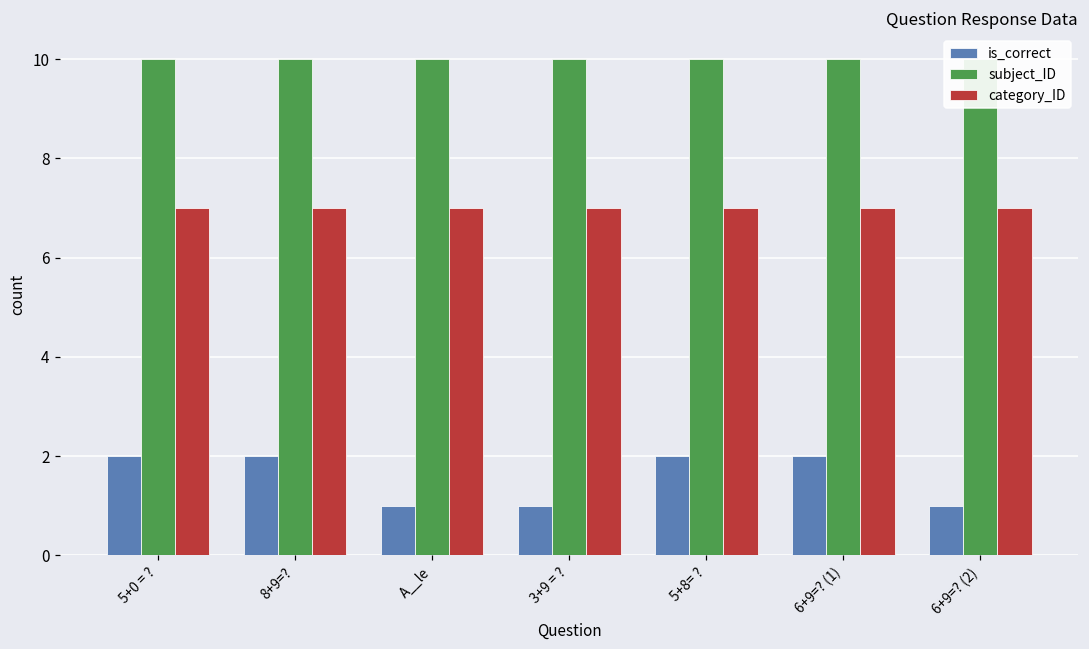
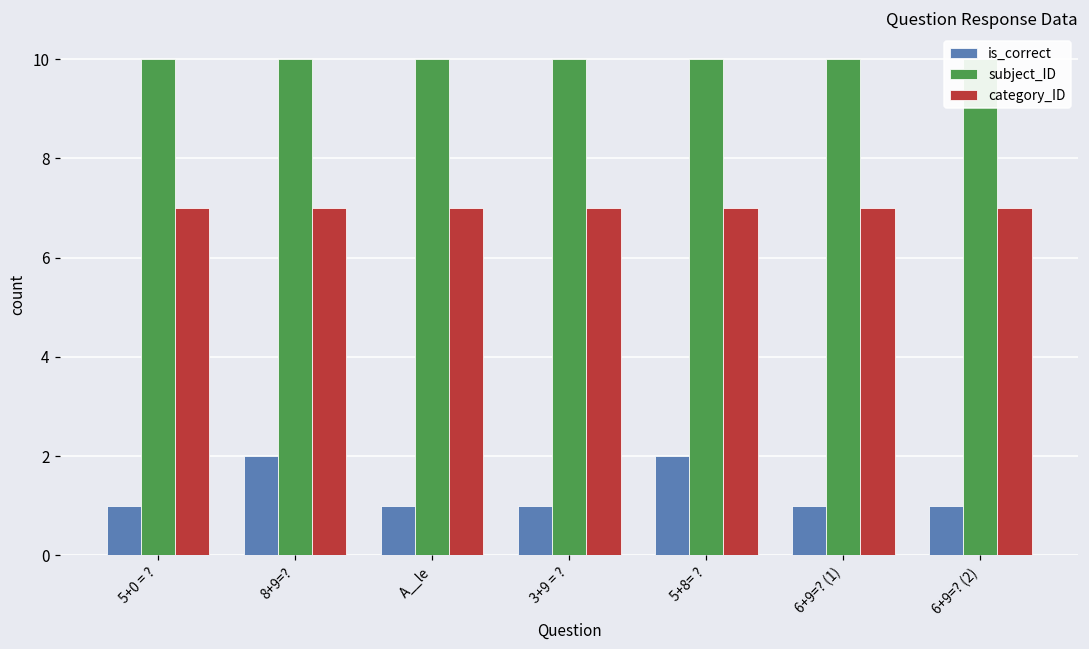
  {
    "is_correct": {
-     "5+0 = ?": 2,
+     "5+0 = ?": 1,
      "8+9=?": 2,
      "A__le": 1,
      "3+9 = ?": 1,
      "5+8= ?": 2,
-     "6+9=? (1)": 2,
+     "6+9=? (1)": 1,
      "6+9=? (2)": 1
    },
    "subject_ID": {
      "5+0 = ?": 10,
      "8+9=?": 10,
      "A__le": 10,
      "3+9 = ?": 10,
      "5+8= ?": 10,
      "6+9=? (1)": 10
    },
    "category_ID": {
      "5+0 = ?": 7,
      "8+9=?": 7,
      "A__le": 7,
      "3+9 = ?": 7,
      "5+8= ?": 7,
      "6+9=? (1)": 7,
      "6+9=? (2)": 7
    }
  }
